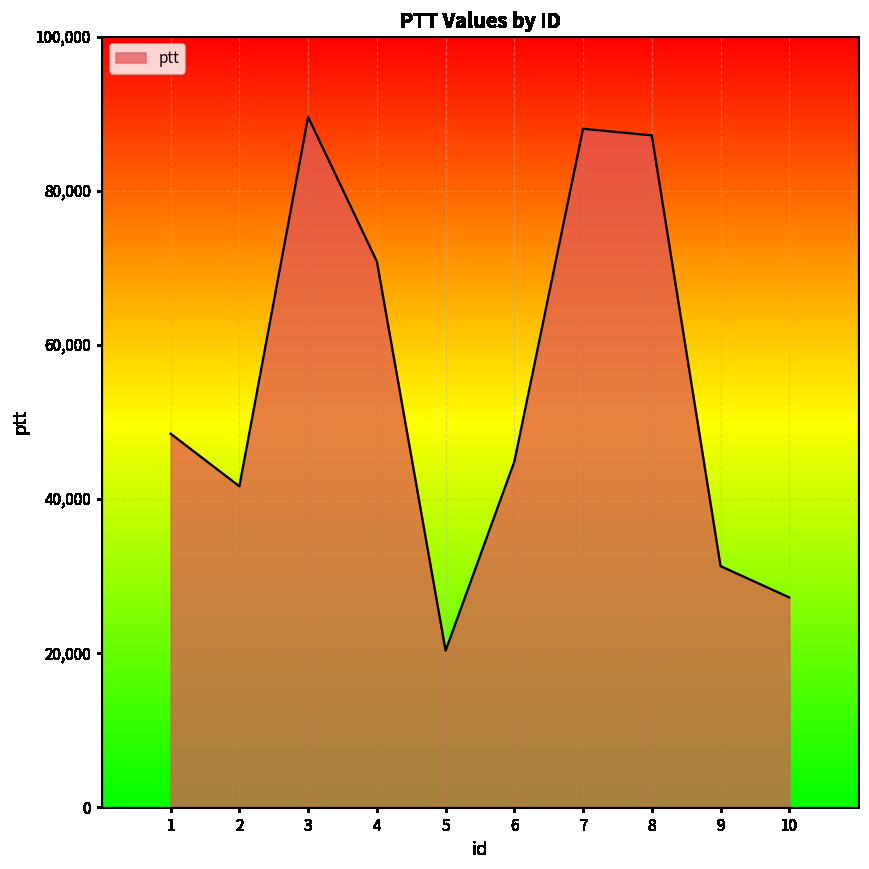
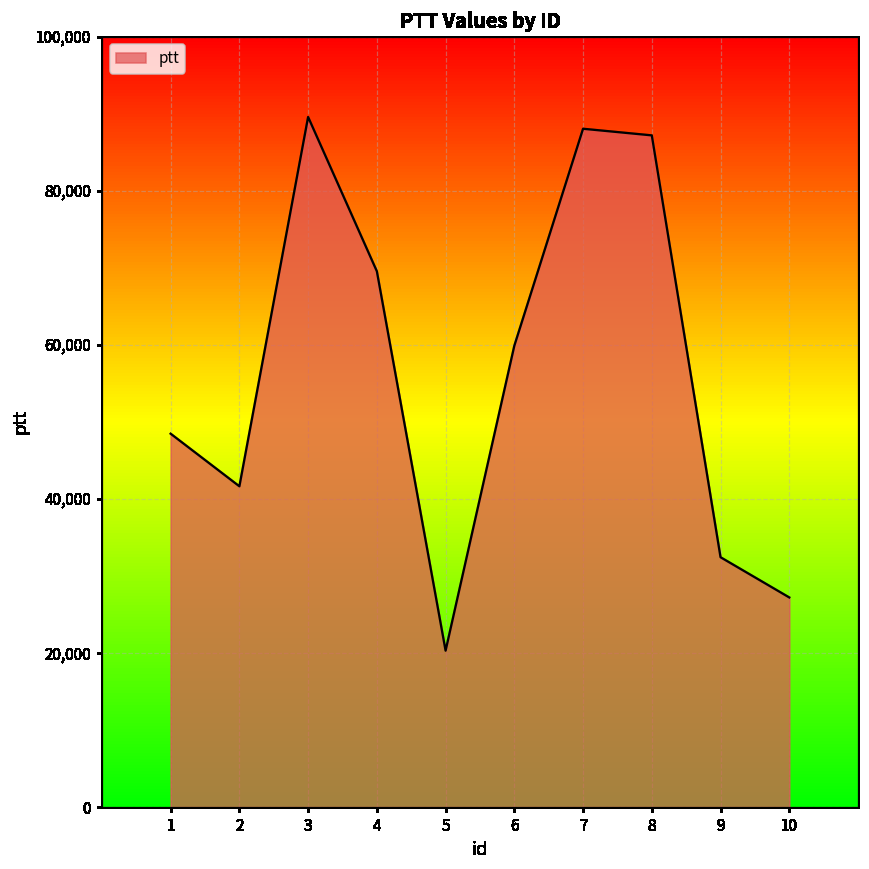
  {
    "1": "48,000",
    "2": "42,000",
    "3": "90,000",
-   "4": "71,000",
+   "4": "70,000",
    "5": "20,000",
-   "6": "45,000",
+   "6": "60,000",
    "7": "88,000",
    "8": "87,000",
-   "9": "31,000",
+   "9": "32,000",
    "10": "27,000"
  }
